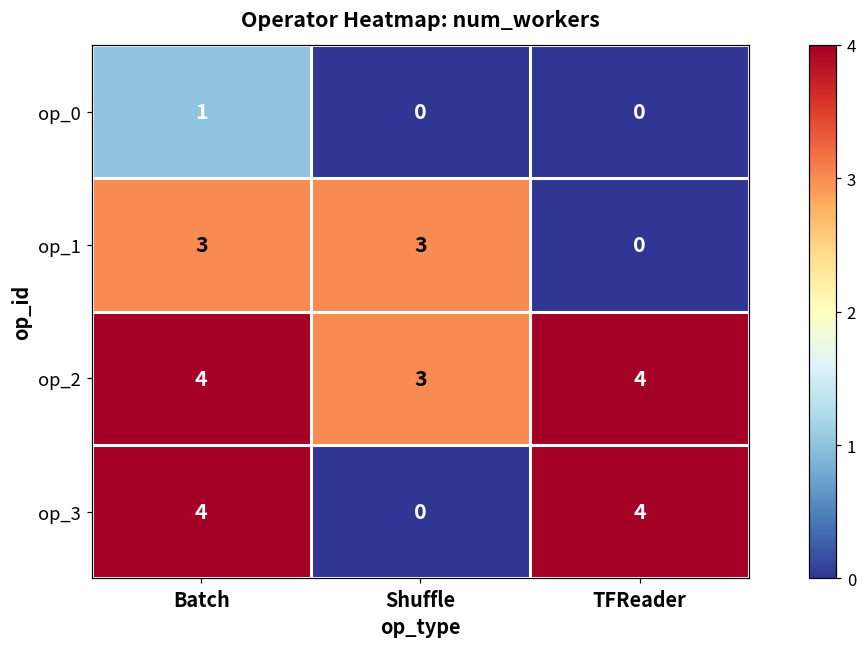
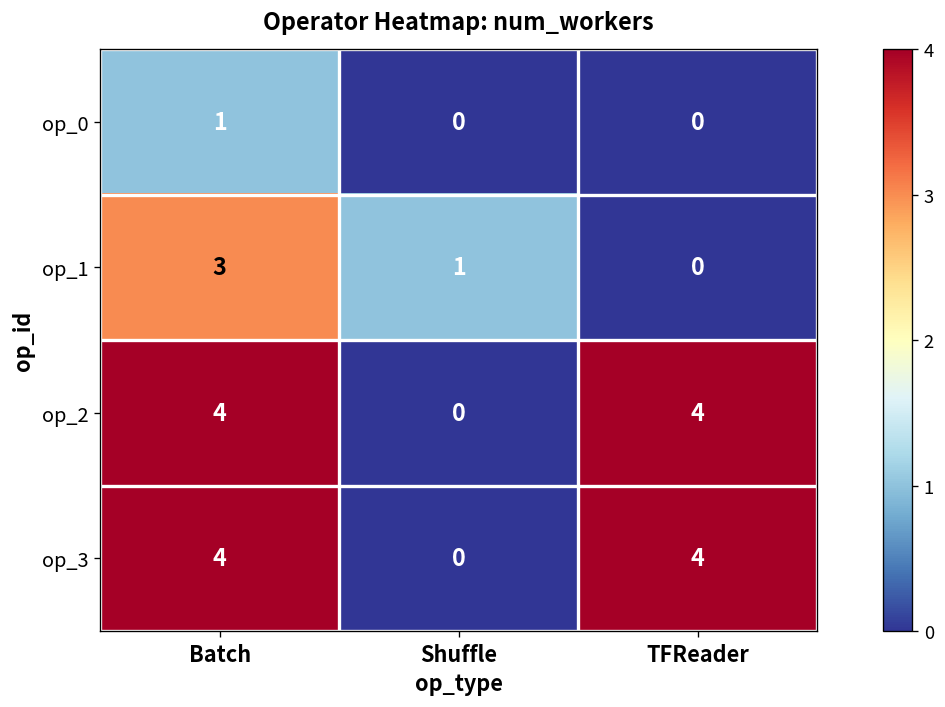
  {
    "op_0": {
      "Batch": 1,
      "Shuffle": 0,
      "TFReader": 0
    },
    "op_1": {
      "Batch": 3,
-     "Shuffle": 3,
+     "Shuffle": 1,
      "TFReader": 0
    },
    "op_2": {
      "Batch": 4,
-     "Shuffle": 3,
+     "Shuffle": 0,
      "TFReader": 4
    },
    "op_3": {
      "Batch": 4,
      "Shuffle": 0,
      "TFReader": 4
    }
  }
